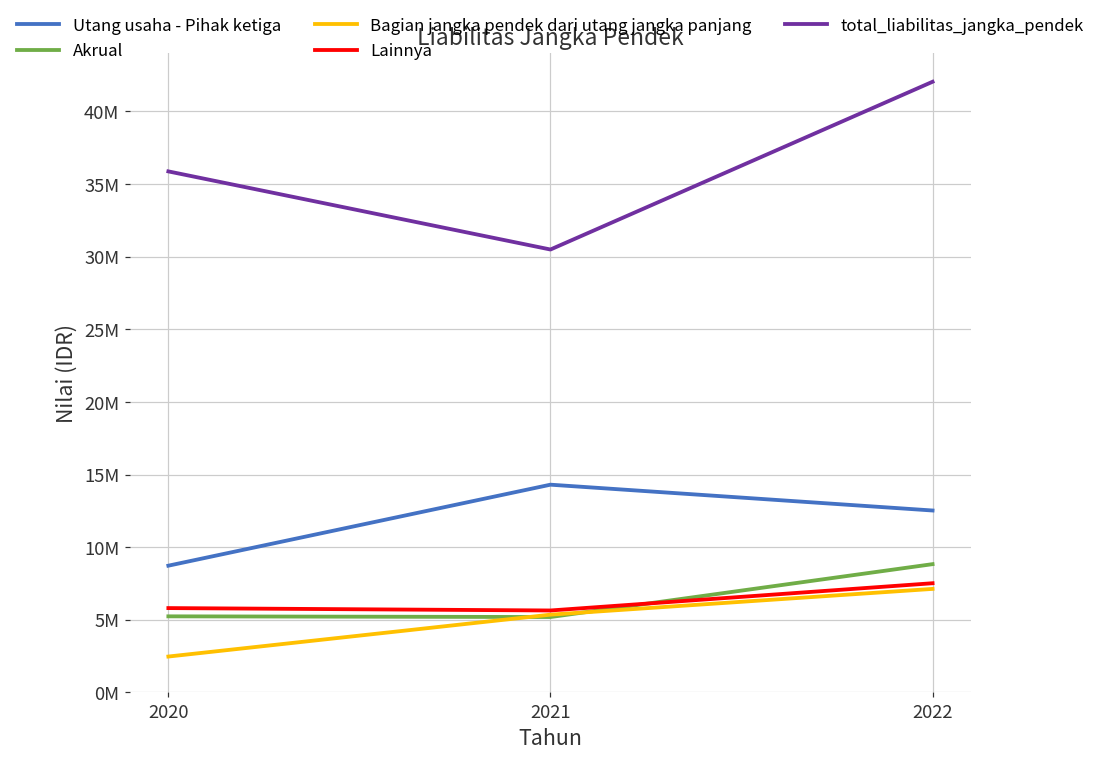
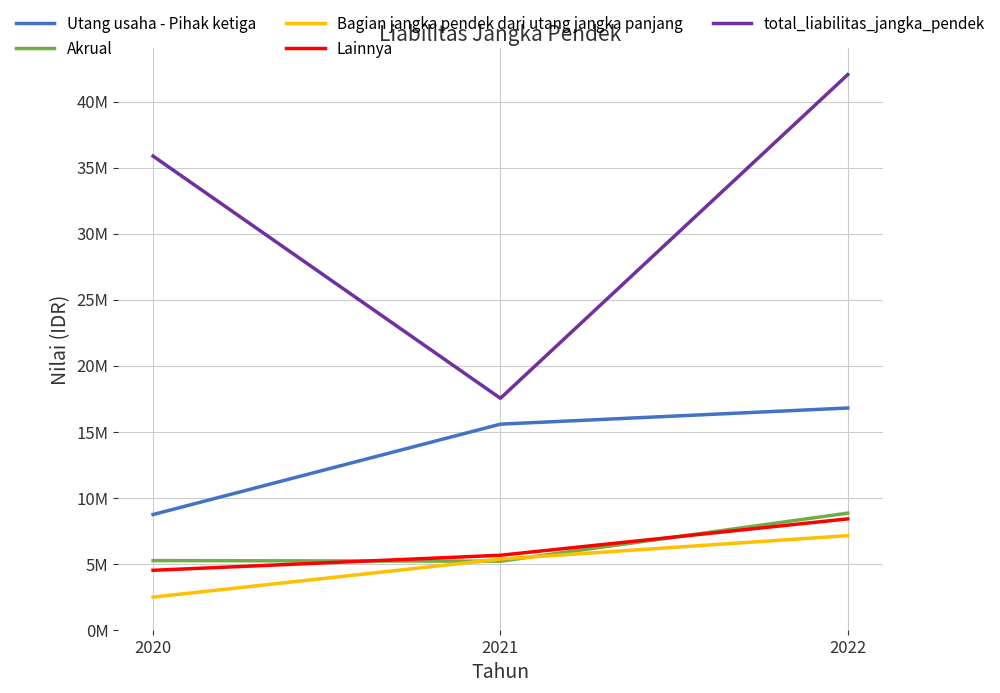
  {
    "Utang usaha - Pihak ketiga": {
      "2020": 8700000,
-     "2021": 14300000,
-     "2022": 12500000
+     "2021": 15600000,
+     "2022": 16800000
    },
    "Akrual": {
      "2020": 5200000,
      "2022": 8800000
    },
    "Bagian jangka pendek dari utang jangka panjang": {
      "2020": 2500000,
      "2022": 7100000
    },
    "Lainnya": {
-     "2020": 5800000,
+     "2020": 4500000,
      "2021": 5600000,
-     "2022": 7500000
+     "2022": 8400000
    },
    "total_liabilitas_jangka_pendek": {
      "2020": 35900000,
-     "2021": 30500000,
+     "2021": 17500000,
      "2022": 42000000
    }
  }
